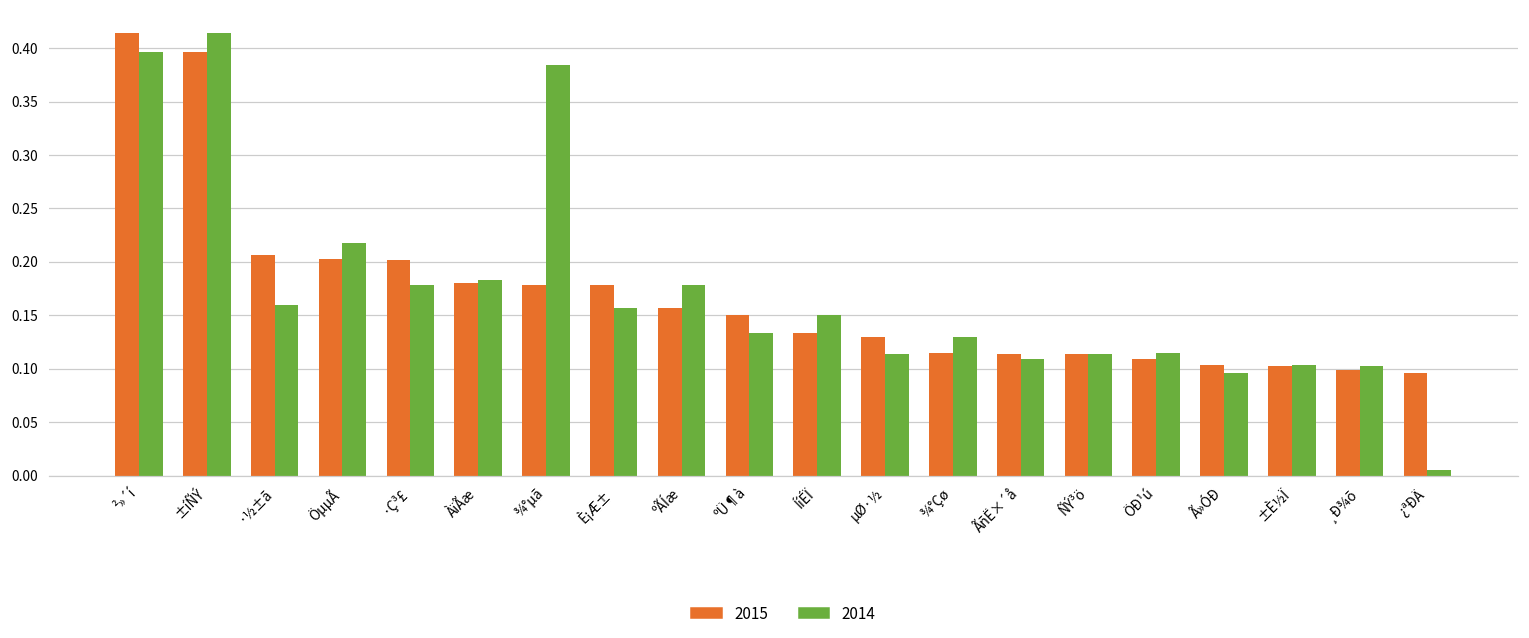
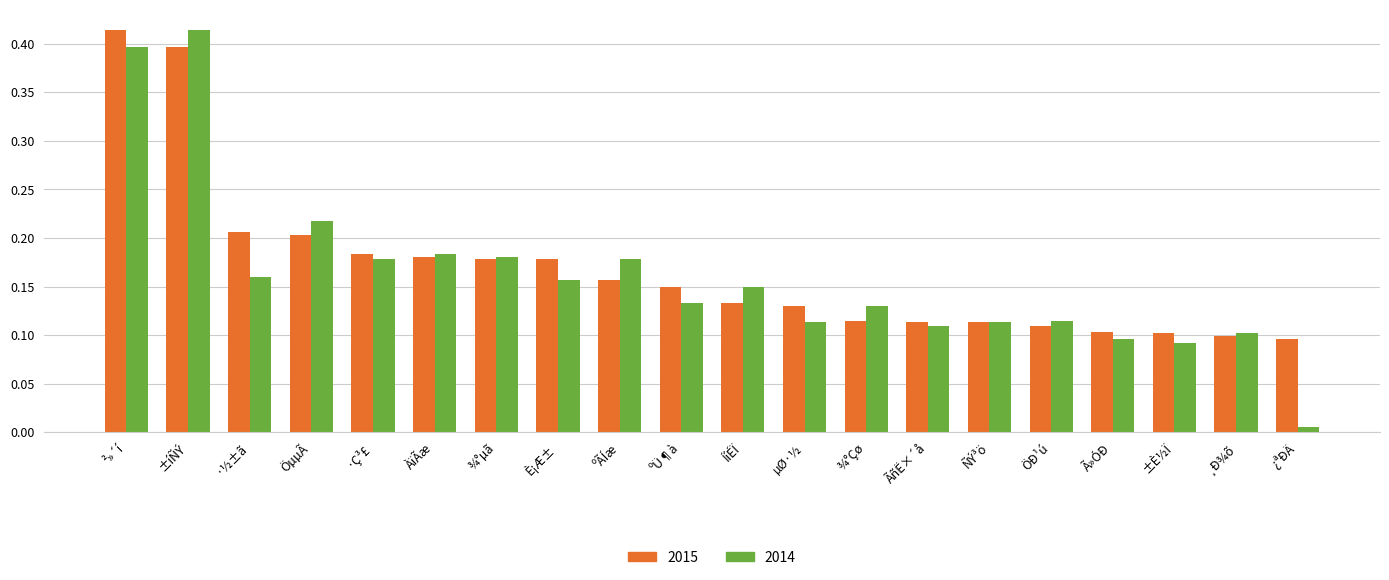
  {
    "2015": {
      "²»´í": 0.41,
      "±íÑÝ": 0.40,
      "·½±ã": 0.21,
      "ÖµµÃ": 0.20,
-     "·Ç³£": 0.20,
+     "·Ç³£": 0.18,
      "ÀïÃæ": 0.18,
      "¾°µã": 0.18,
      "È¡Æ±": 0.18,
      "ºÃÍæ": 0.16,
      "ºÜ¶à": 0.15,
      "ÍíÉÏ": 0.13,
      "µØ·½": 0.13,
      "¾°Çø": 0.11,
      "ÃñË×´å": 0.11,
      "ÑÝ³ö": 0.11,
      "ÖÐ¹ú": 0.11,
      "Ã»ÓÐ": 0.10,
      "±È½Ï": 0.10,
      "¸Ð¾õ": 0.10,
      "¿ªÐÄ": 0.10
    },
    "2014": {
      "²»´í": 0.40,
      "±íÑÝ": 0.41,
      "·½±ã": 0.16,
      "ÖµµÃ": 0.22,
      "·Ç³£": 0.18,
      "ÀïÃæ": 0.18,
-     "¾°µã": 0.38,
+     "¾°µã": 0.18,
      "È¡Æ±": 0.16,
      "ºÃÍæ": 0.18,
      "ºÜ¶à": 0.13,
      "ÍíÉÏ": 0.15,
      "µØ·½": 0.11,
      "¾°Çø": 0.13,
      "ÃñË×´å": 0.11,
      "ÑÝ³ö": 0.11,
      "ÖÐ¹ú": 0.11,
      "Ã»ÓÐ": 0.10,
-     "±È½Ï": 0.10,
+     "±È½Ï": 0.09,
      "¸Ð¾õ": 0.10,
      "¿ªÐÄ": 0.01
    }
  }
